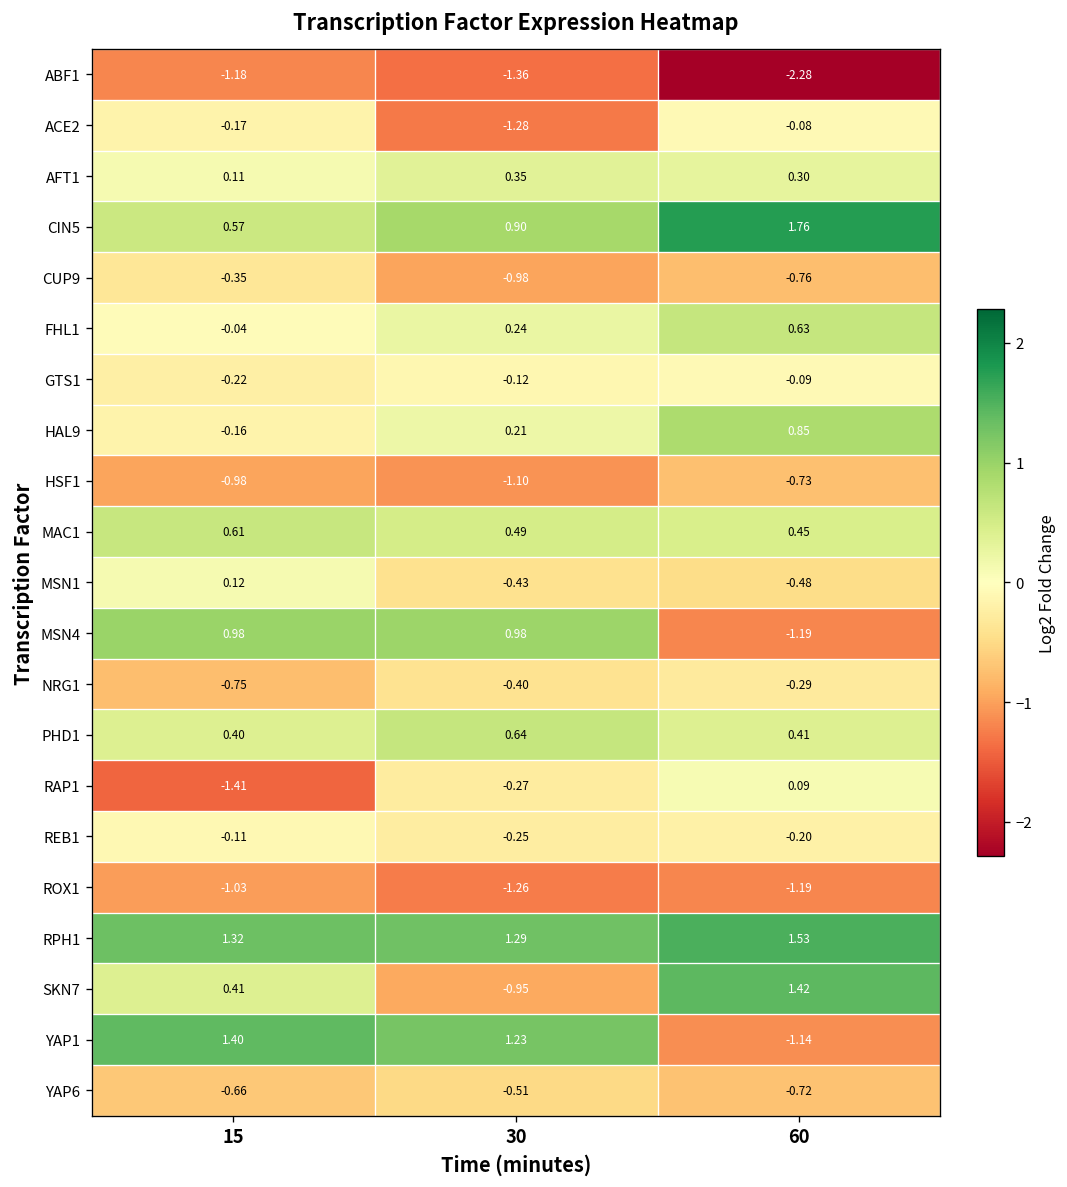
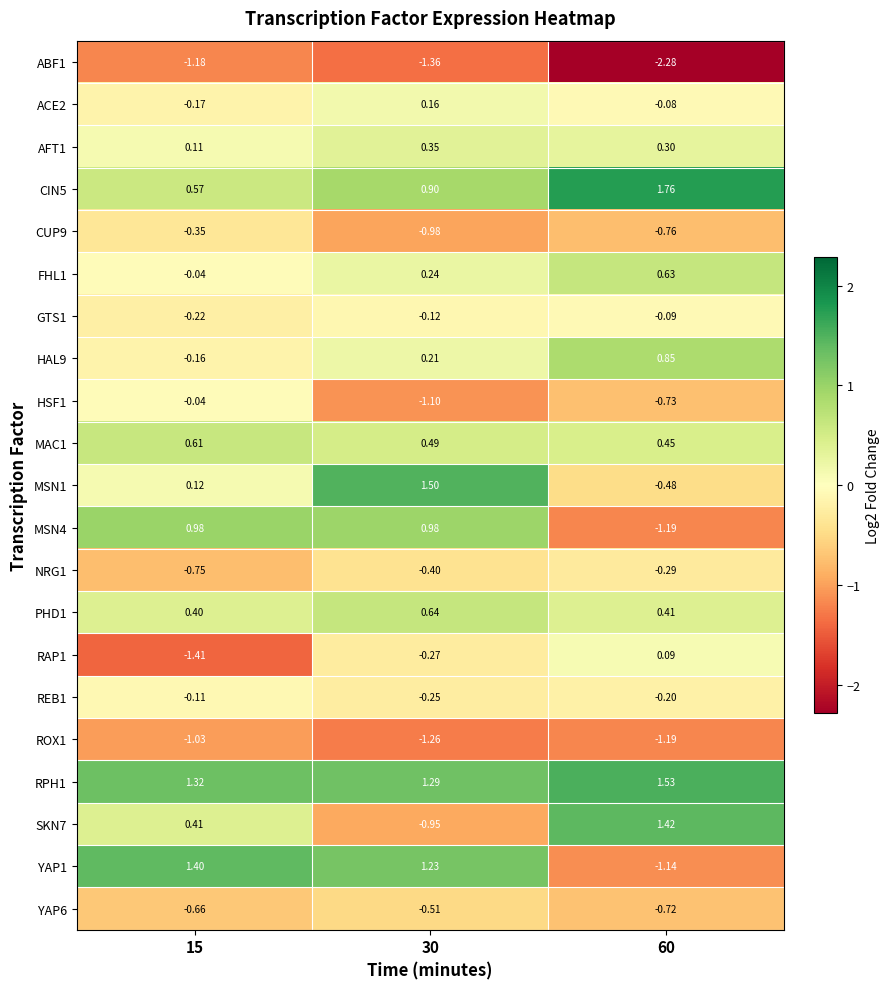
  {
    "ABF1": {
      "15": -1.18,
      "30": -1.36,
      "60": -2.28
    },
    "ACE2": {
      "15": -0.17,
-     "30": -1.28,
+     "30": 0.16,
      "60": -0.08
    },
    "AFT1": {
      "15": 0.11,
      "30": 0.35,
      "60": 0.30
    },
    "CIN5": {
      "15": 0.57,
      "30": 0.90,
      "60": 1.76
    },
    "CUP9": {
      "15": -0.35,
      "30": -0.98,
      "60": -0.76
    },
    "FHL1": {
      "15": -0.04,
      "30": 0.24,
      "60": 0.63
    },
    "GTS1": {
      "15": -0.22,
      "30": -0.12,
      "60": -0.09
    },
    "HAL9": {
      "15": -0.16,
      "30": 0.21,
      "60": 0.85
    },
    "HSF1": {
-     "15": -0.98,
+     "15": -0.04,
      "30": -1.10,
      "60": -0.73
    },
    "MAC1": {
      "15": 0.61,
      "30": 0.49,
      "60": 0.45
    },
    "MSN1": {
      "15": 0.12,
-     "30": -0.43,
+     "30": 1.50,
      "60": -0.48
    },
    "MSN4": {
      "15": 0.98,
      "30": 0.98,
      "60": -1.19
    },
    "NRG1": {
      "15": -0.75,
      "30": -0.40,
      "60": -0.29
    },
    "PHD1": {
      "15": 0.40,
      "30": 0.64,
      "60": 0.41
    },
    "RAP1": {
      "15": -1.41,
      "30": -0.27,
      "60": 0.09
    },
    "REB1": {
      "15": -0.11,
      "30": -0.25,
      "60": -0.20
    },
    "ROX1": {
      "15": -1.03,
      "30": -1.26,
      "60": -1.19
    },
    "RPH1": {
      "15": 1.32,
      "30": 1.29,
      "60": 1.53
    },
    "SKN7": {
      "15": 0.41,
      "30": -0.95,
      "60": 1.42
    },
    "YAP1": {
      "15": 1.40,
      "30": 1.23,
      "60": -1.14
    },
    "YAP6": {
      "15": -0.66,
      "30": -0.51,
      "60": -0.72
    }
  }
